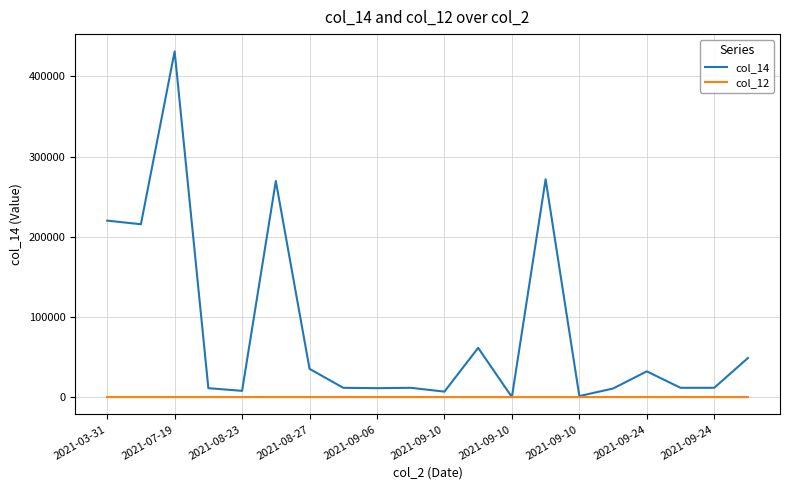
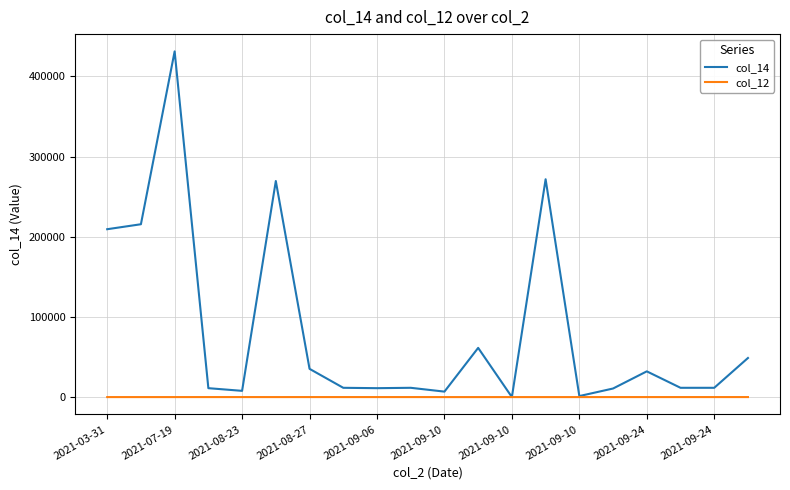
  {
    "col_14": {
-     "2021-03-31": 220000,
+     "2021-03-31": 210000,
      "2021-07-19": 430000,
      "2021-08-23": 10000,
      "2021-08-27": 40000
    },
    "col_12": {
      "2021-03-31": 0,
      "2021-07-19": 0,
      "2021-08-23": 0,
      "2021-08-27": 0
    }
  }
